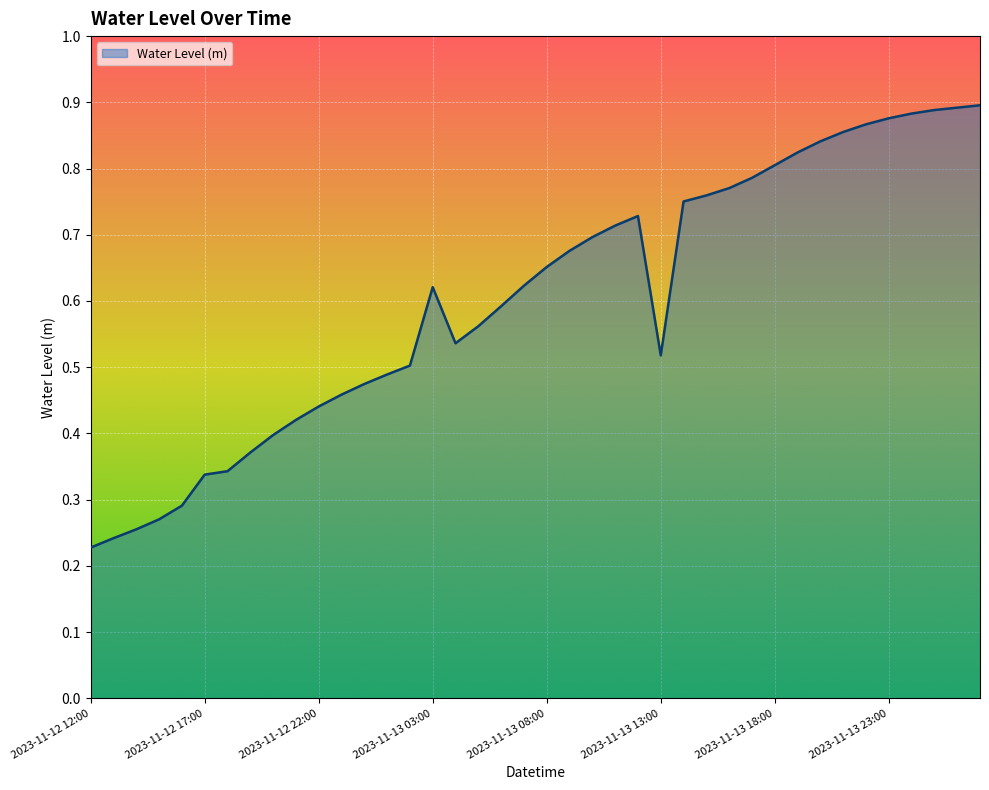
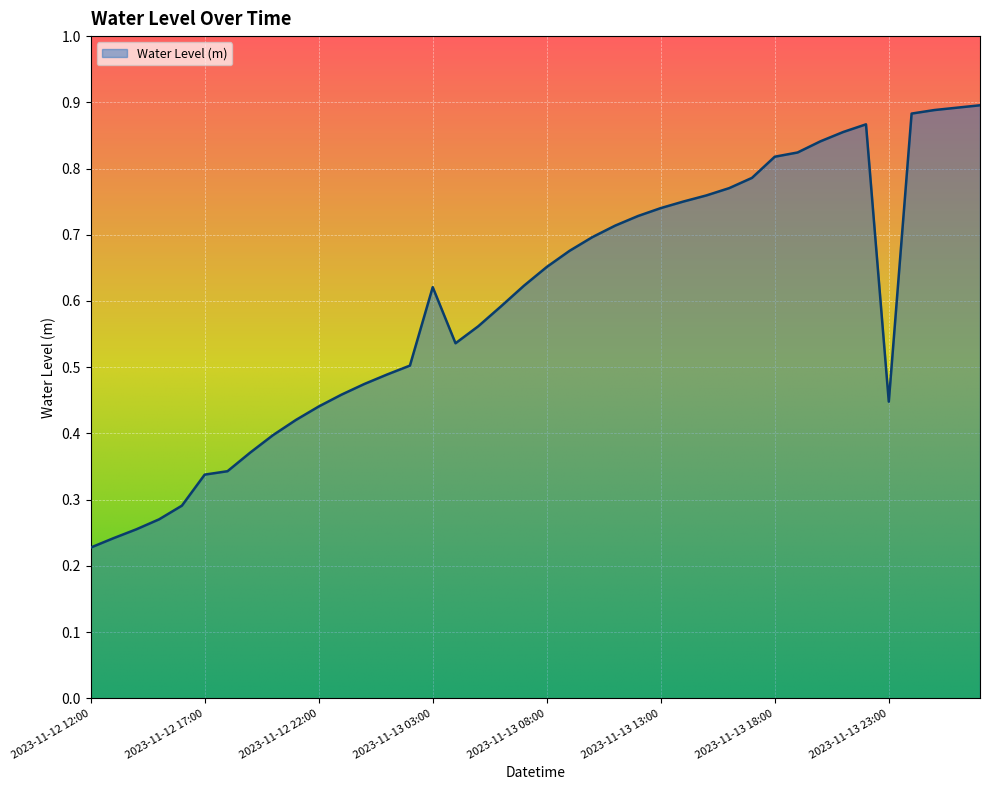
  {
    "2023-11-12 12:00": 0.23,
    "2023-11-12 17:00": 0.34,
    "2023-11-12 22:00": 0.44,
    "2023-11-13 03:00": 0.62,
    "2023-11-13 08:00": 0.65,
-   "2023-11-13 13:00": 0.52,
-   "2023-11-13 18:00": 0.81,
-   "2023-11-13 23:00": 0.88
+   "2023-11-13 13:00": 0.74,
+   "2023-11-13 18:00": 0.82,
+   "2023-11-13 23:00": 0.45
  }
